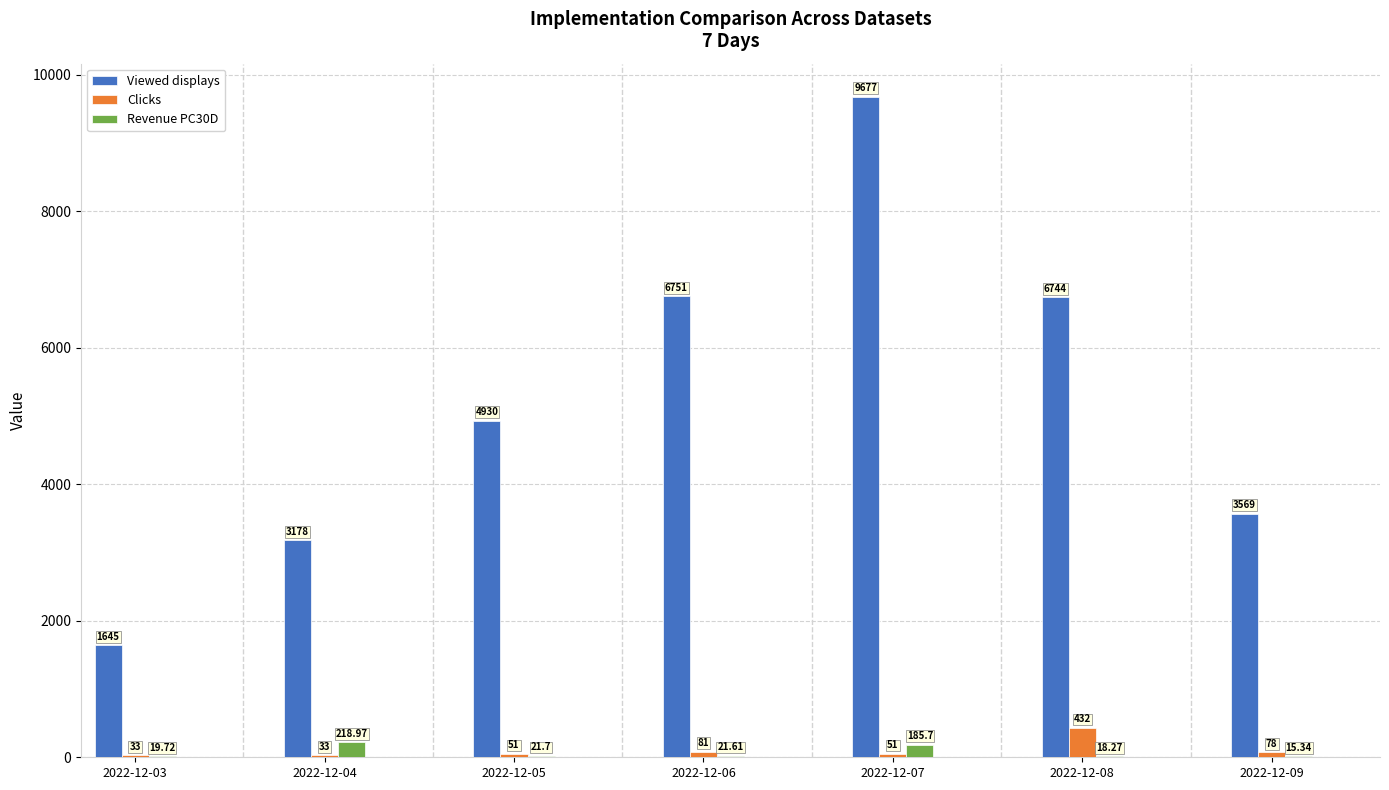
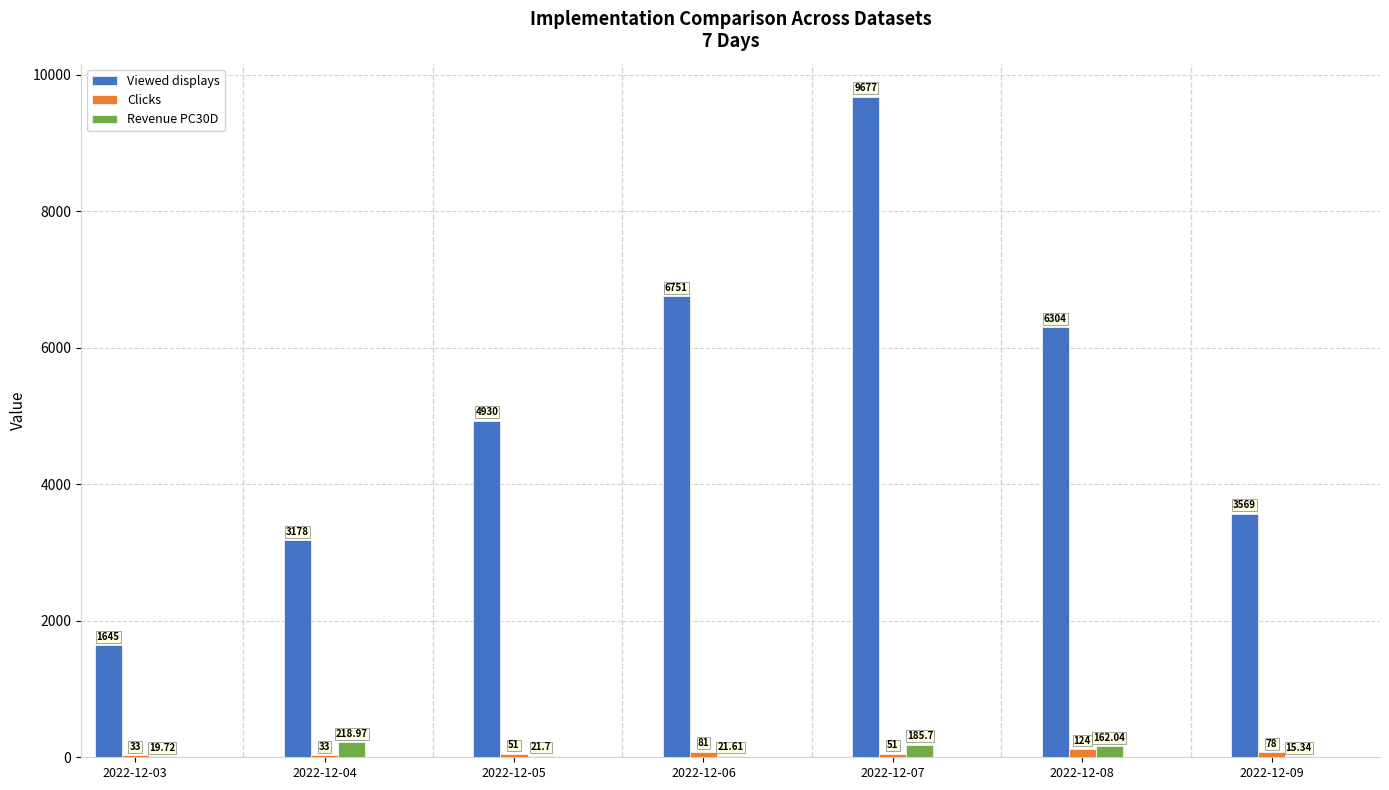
  {
    "Viewed displays": {
-     "2022-12-08": 6744
+     "2022-12-08": 6304
    },
    "Clicks": {
-     "2022-12-08": 432
+     "2022-12-08": 124
    },
    "Revenue PC30D": {
-     "2022-12-08": 18.27
+     "2022-12-08": 162.04
    }
  }
